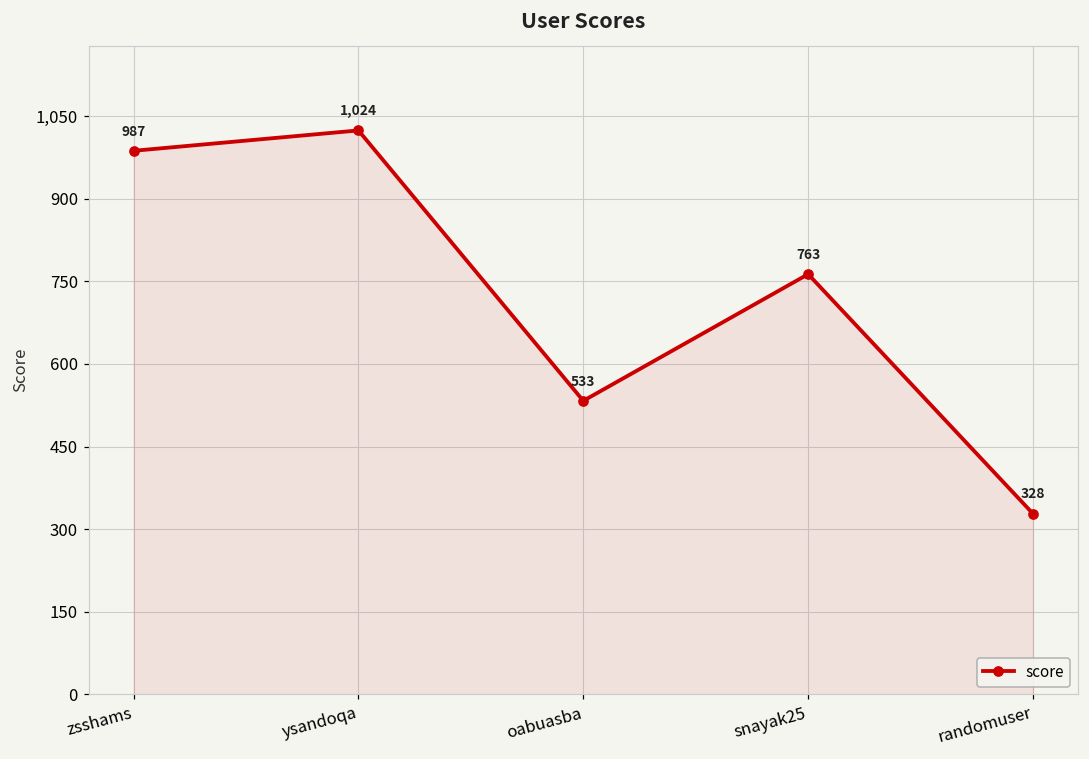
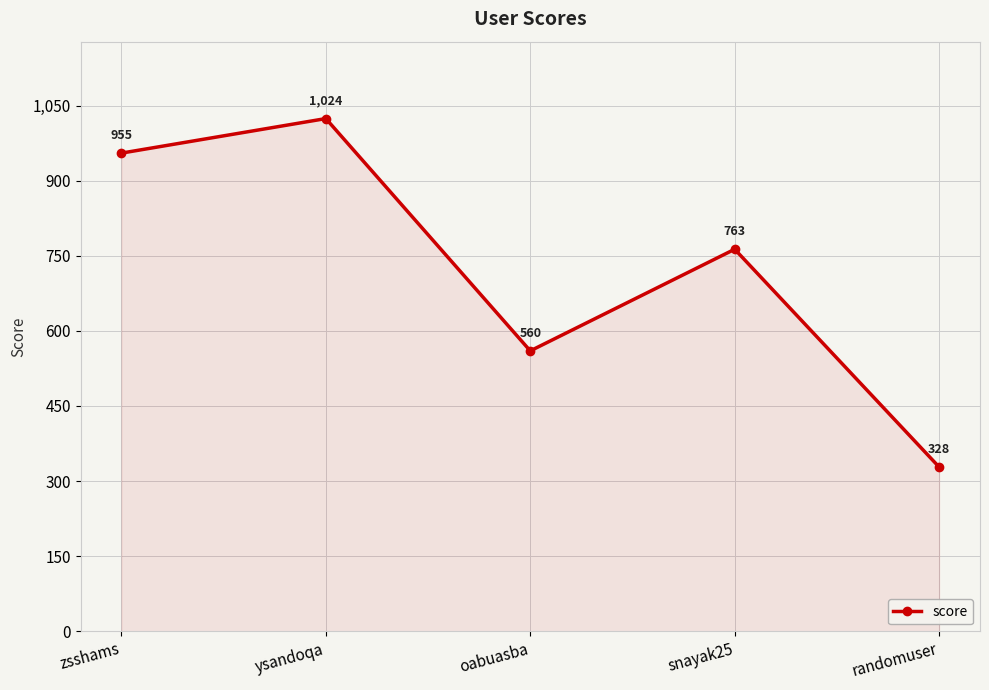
  {
-   "zsshams": "987",
+   "zsshams": "955",
    "ysandoqa": "1,024",
-   "oabuasba": "533",
+   "oabuasba": "560",
    "snayak25": "763",
    "randomuser": "328"
  }
